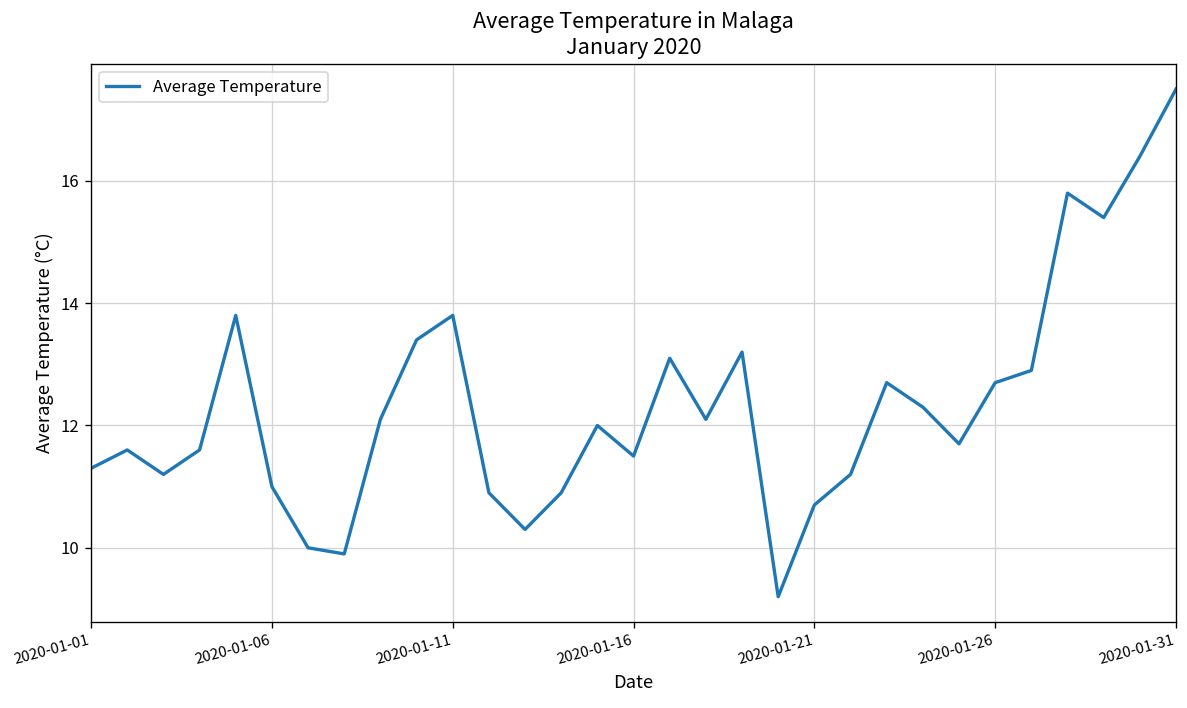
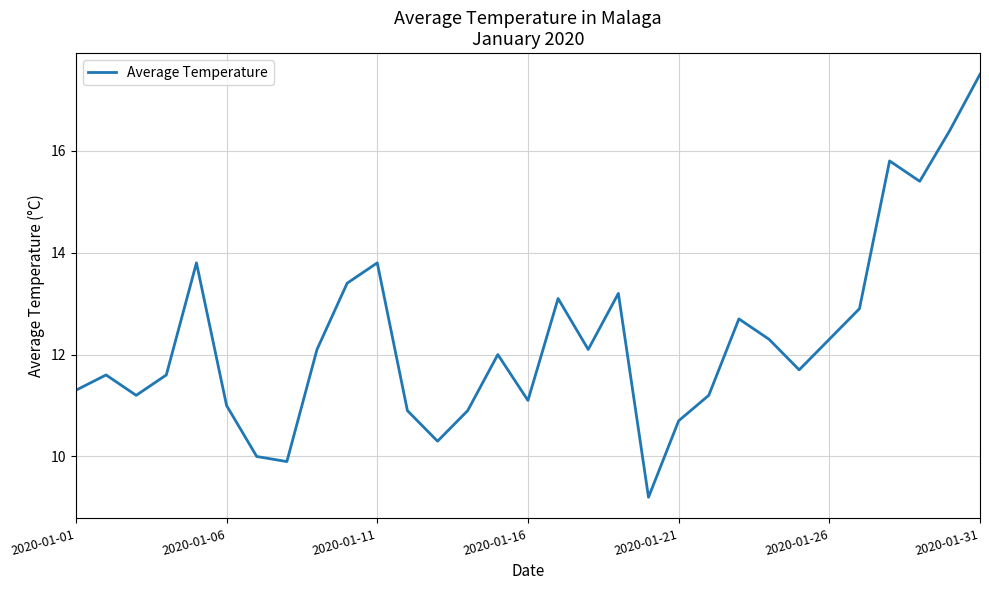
  {
    "2020-01-01": 11.3,
    "2020-01-06": 11.0,
    "2020-01-11": 13.8,
-   "2020-01-16": 11.5,
+   "2020-01-16": 11.1,
    "2020-01-21": 10.7,
-   "2020-01-26": 12.7,
+   "2020-01-26": 12.3,
    "2020-01-31": 17.5
  }
